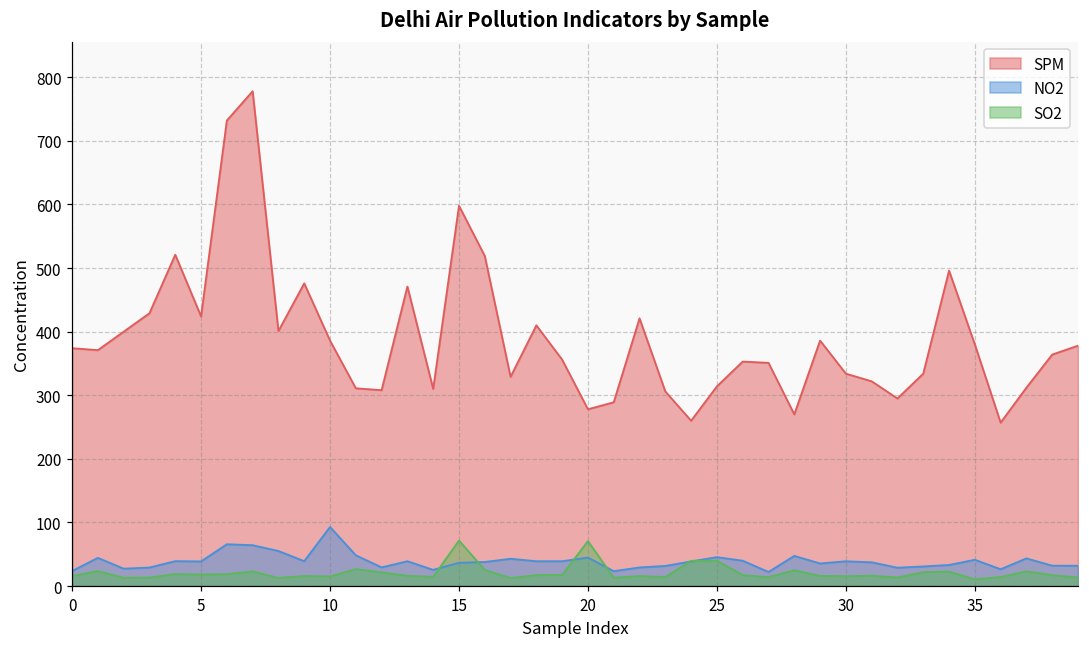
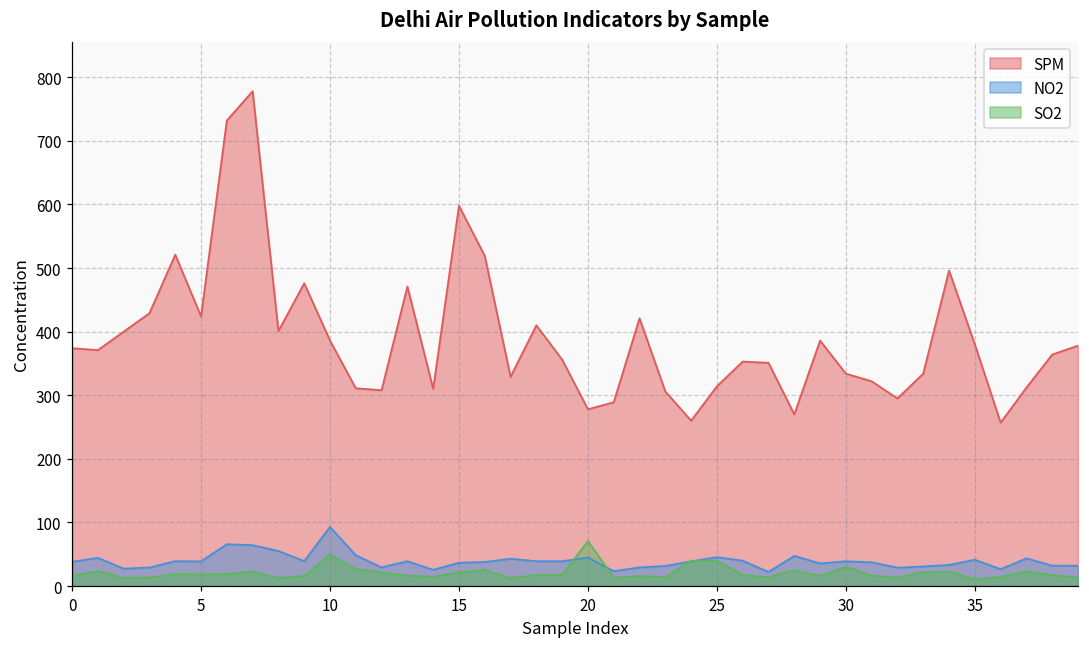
  {
    "SPM": {
      "0": 370,
      "5": 420,
      "10": 390,
      "15": 600,
      "20": 280,
      "25": 310,
      "30": 330,
      "35": 380
    },
    "NO2": {
-     "0": 20,
+     "0": 40,
      "5": 40,
      "10": 90,
      "15": 40,
      "20": 40,
      "25": 50,
      "30": 40,
      "35": 40
    },
    "SO2": {
      "0": 20,
      "5": 20,
-     "10": 20,
-     "15": 70,
+     "10": 50,
+     "15": 20,
      "20": 70,
      "25": 40,
-     "30": 20,
+     "30": 30,
      "35": 10
    }
  }
